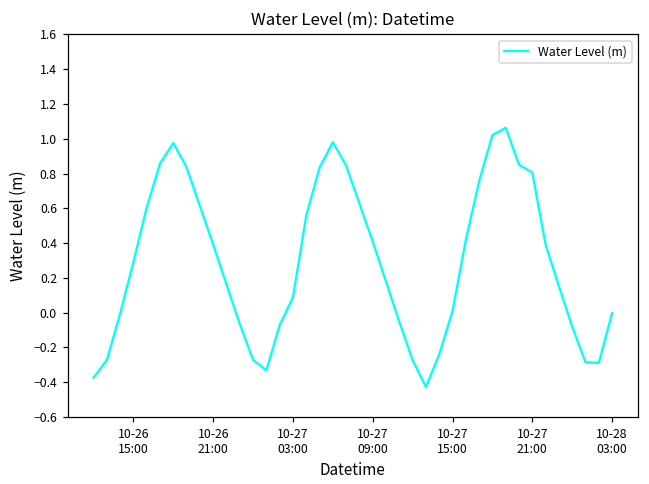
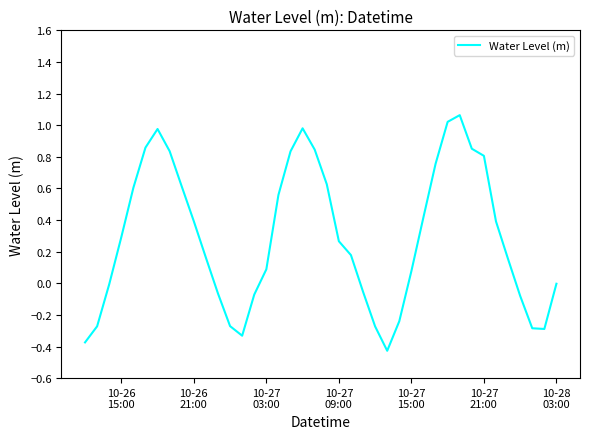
  {
    "10-26 15:00": 0.29,
    "10-26 21:00": 0.39,
    "10-27 03:00": 0.09,
-   "10-27 09:00": 0.41,
-   "10-27 15:00": 0.01,
+   "10-27 09:00": 0.27,
+   "10-27 15:00": 0.08,
    "10-27 21:00": 0.81,
    "10-28 03:00": 0.00
  }
